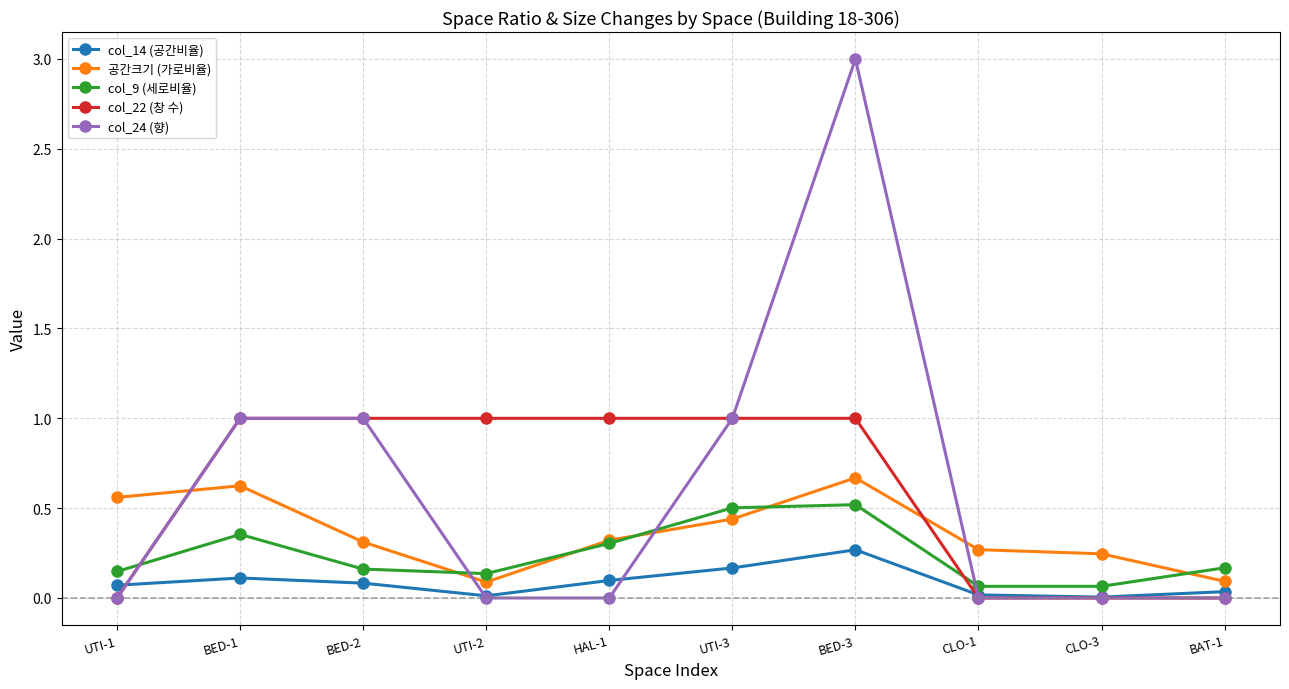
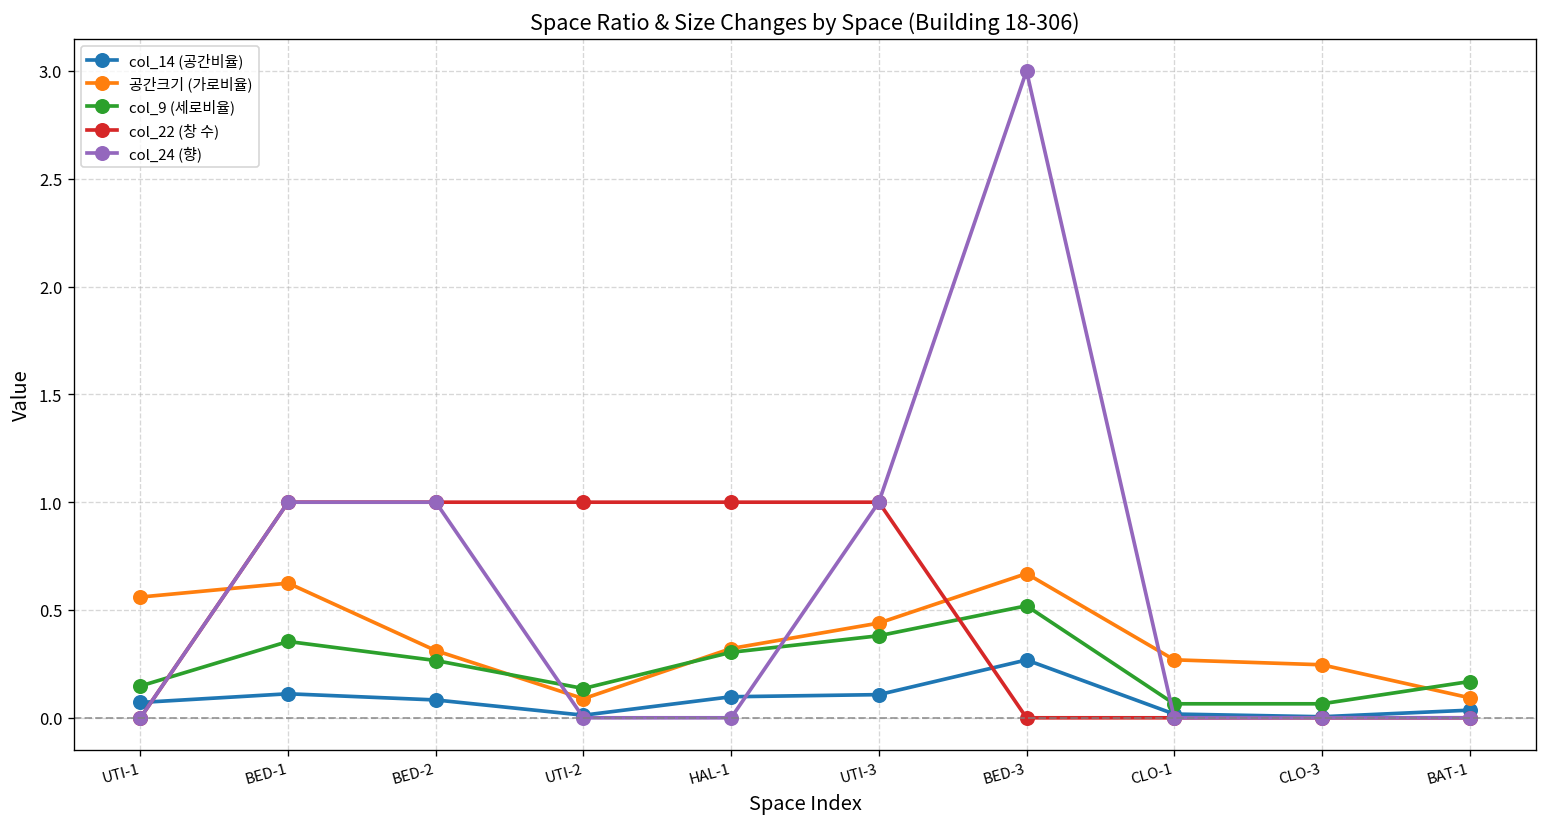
  {
    "col_14 (공간비율)": {
      "UTI-1": 0.07,
      "BED-1": 0.11,
      "BED-2": 0.08,
      "HAL-1": 0.10,
-     "UTI-3": 0.17,
+     "UTI-3": 0.11,
      "BED-3": 0.27,
      "CLO-1": 0.02,
      "BAT-1": 0.04
    },
    "공간크기 (가로비율)": {
      "UTI-1": 0.56,
      "BED-1": 0.62,
      "BED-2": 0.31,
      "UTI-2": 0.09,
      "HAL-1": 0.32,
      "UTI-3": 0.44,
      "BED-3": 0.67,
      "CLO-1": 0.27,
      "CLO-3": 0.25,
      "BAT-1": 0.09
    },
    "col_9 (세로비율)": {
      "UTI-1": 0.15,
      "BED-1": 0.35,
-     "BED-2": 0.16,
+     "BED-2": 0.27,
      "UTI-2": 0.14,
      "HAL-1": 0.30,
-     "UTI-3": 0.50,
+     "UTI-3": 0.38,
      "BED-3": 0.52,
      "CLO-1": 0.06,
      "CLO-3": 0.06,
      "BAT-1": 0.17
    },
    "col_22 (창 수)": {
      "UTI-2": 1,
      "HAL-1": 1,
-     "BED-3": 1
+     "BED-3": 0
    },
    "col_24 (향)": {
      "HAL-1": 0.00,
      "BED-3": 3.00
    }
  }
